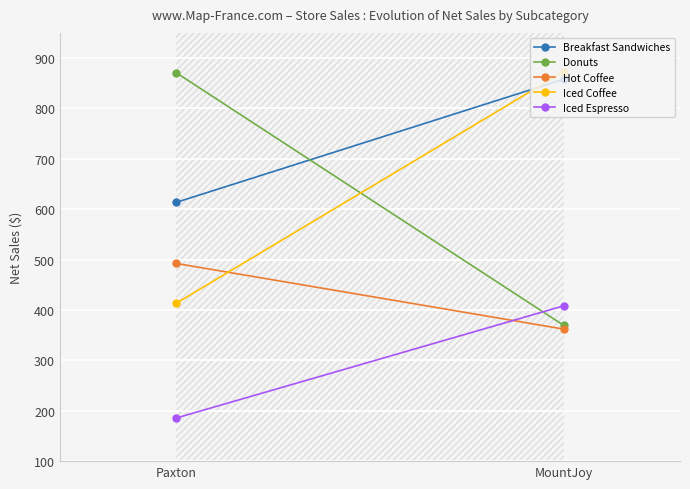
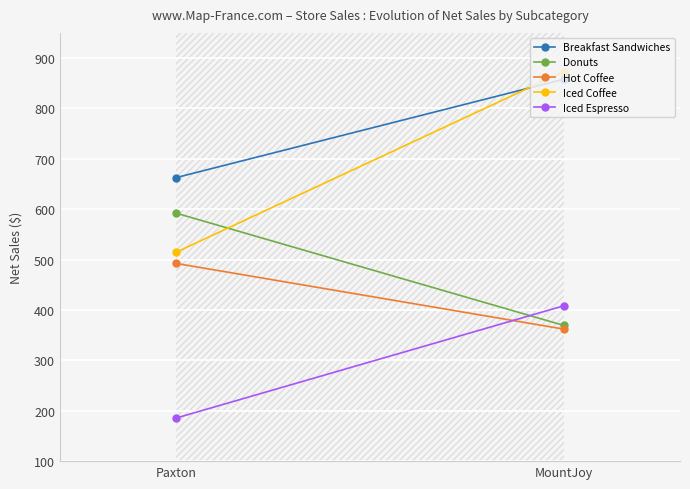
  {
    "Breakfast Sandwiches": {
-     "Paxton": 610
+     "Paxton": 660
    },
    "Donuts": {
-     "Paxton": 870,
+     "Paxton": 590,
      "MountJoy": 370
    },
    "Hot Coffee": {
      "Paxton": 490,
      "MountJoy": 360
    },
    "Iced Coffee": {
-     "Paxton": 410
+     "Paxton": 510
    },
    "Iced Espresso": {
      "Paxton": 190,
      "MountJoy": 410
    }
  }
